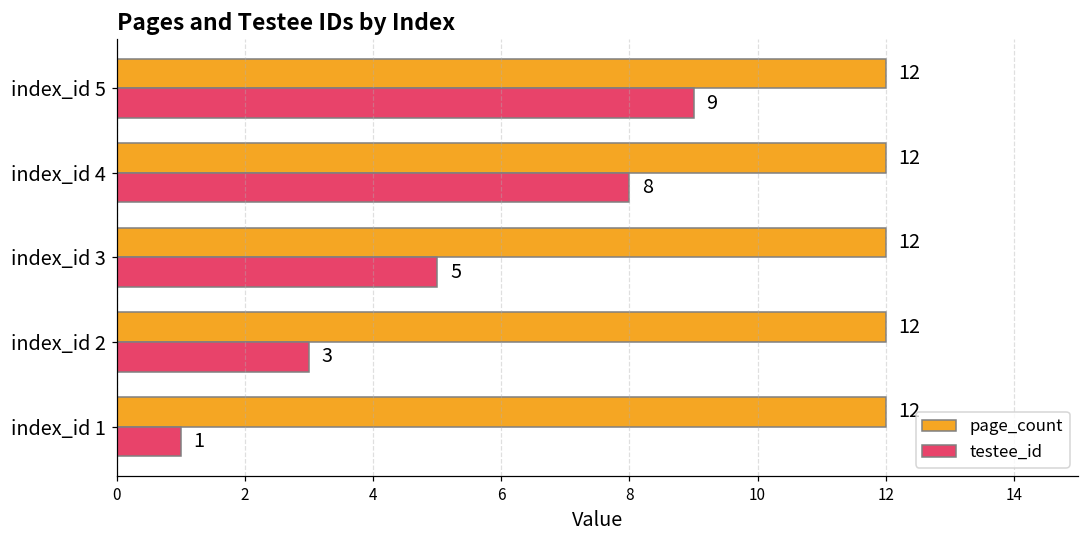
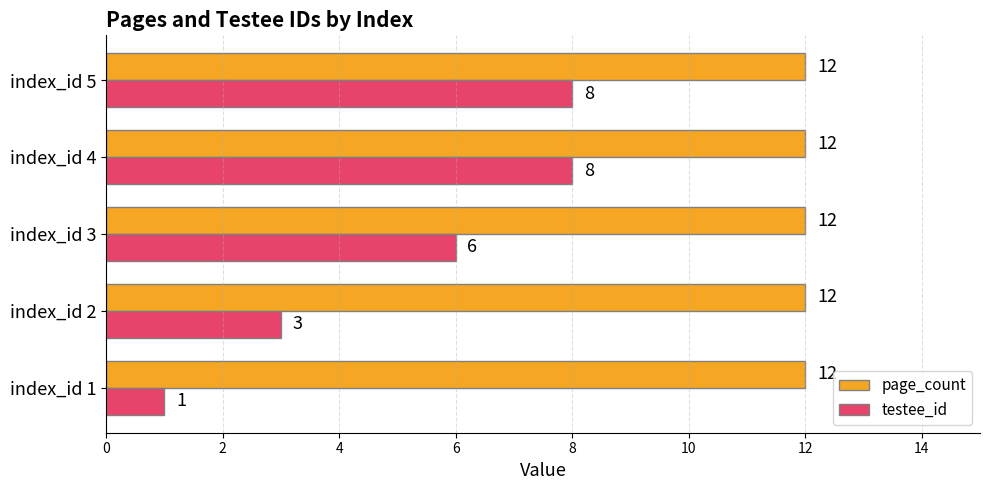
  {
    "page_count": {
      "index_id 5": 12,
      "index_id 4": 12,
      "index_id 3": 12,
      "index_id 2": 12
    },
    "testee_id": {
-     "index_id 5": 9,
+     "index_id 5": 8,
      "index_id 4": 8,
-     "index_id 3": 5,
+     "index_id 3": 6,
      "index_id 2": 3,
      "index_id 1": 1
    }
  }
